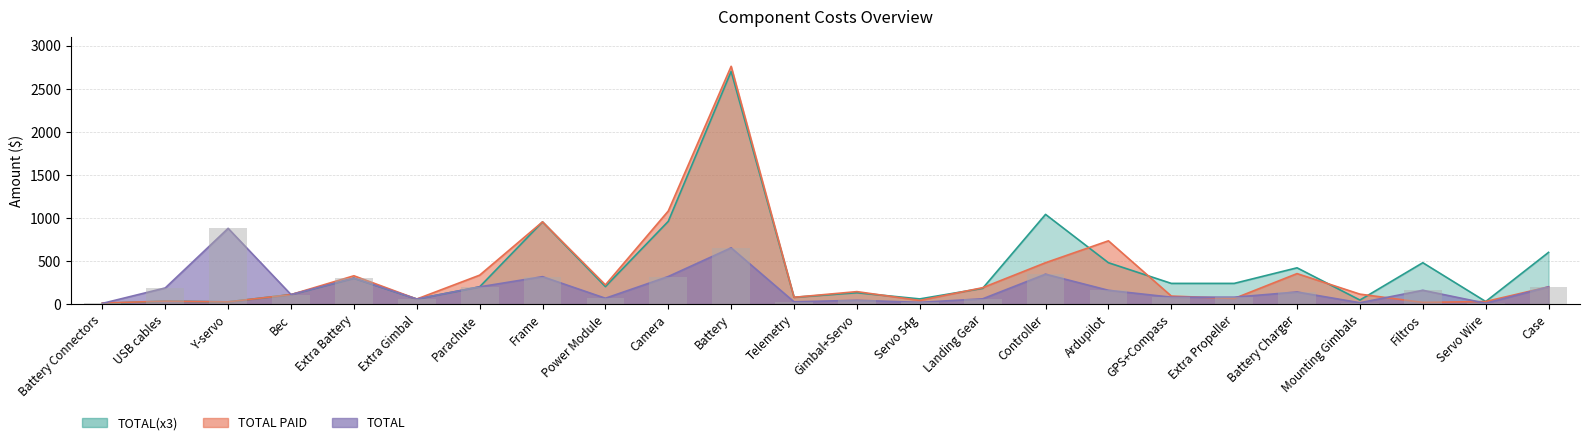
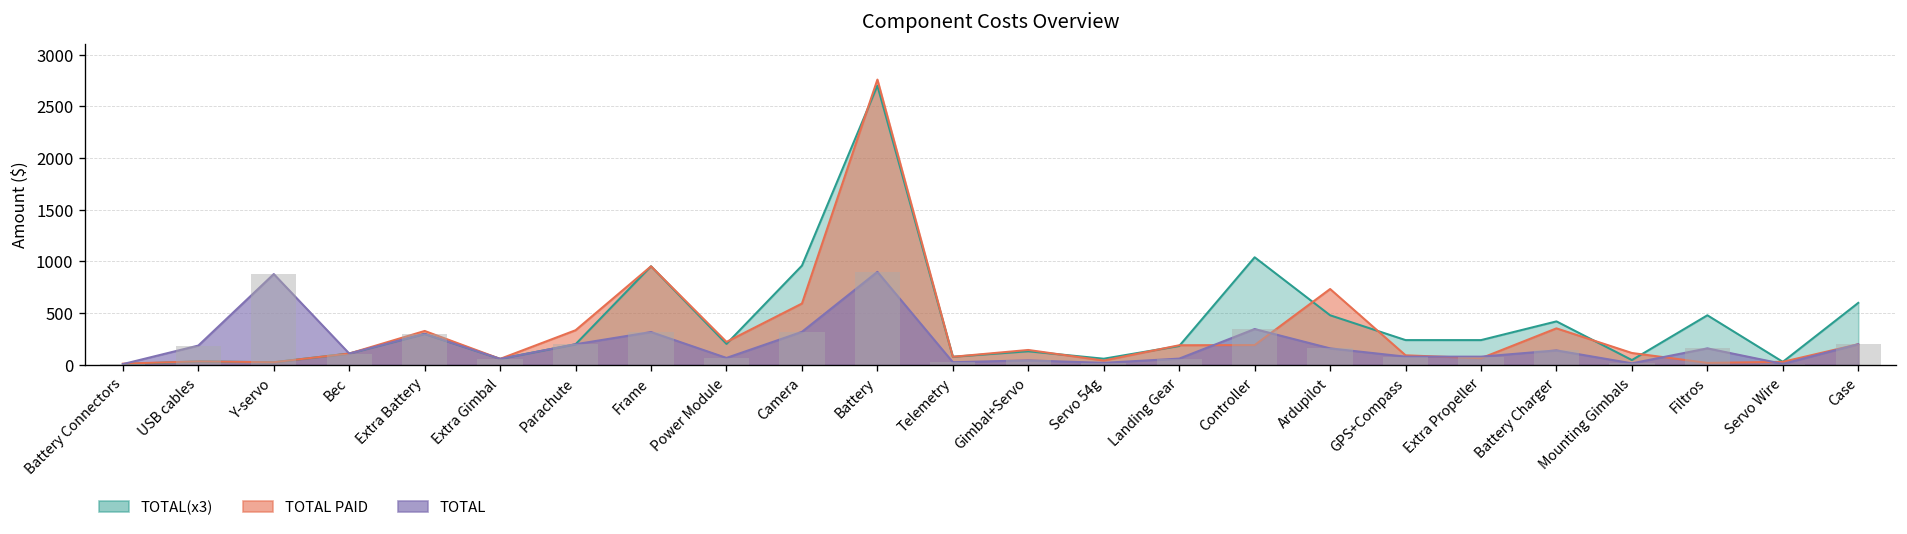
  {
    "TOTAL": {
      "USB cables": 200,
      "Y-servo": 900,
      "Bec": 100,
      "Extra Battery": 300,
      "Extra Gimbal": 100,
      "Parachute": 200,
      "Frame": 300,
      "Power Module": 100,
      "Camera": 300,
-     "Battery": 700,
+     "Battery": 900,
      "Telemetry": 0,
      "Gimbal+Servo": 0,
      "Landing Gear": 100,
      "Controller": 300,
      "Ardupilot": 200,
      "GPS+Compass": 100,
      "Extra Propeller": 100,
      "Battery Charger": 100,
      "Mounting Gimbals": 0,
      "Filtros": 200,
      "Case": 200
    },
    "TOTAL(x3)": {
      "Camera": 1000,
      "Battery": 2700,
      "Controller": 1000,
      "Ardupilot": 500,
      "GPS+Compass": 200,
      "Extra Propeller": 200,
      "Battery Charger": 400,
      "Mounting Gimbals": 0,
      "Filtros": 500,
      "Case": 600
    },
    "TOTAL PAID": {
      "Parachute": 300,
-     "Camera": 1100,
+     "Camera": 600,
      "Battery": 2800,
-     "Controller": 500,
+     "Controller": 200,
      "Ardupilot": 700,
      "Battery Charger": 400,
      "Mounting Gimbals": 100,
      "Filtros": 0
    }
  }
